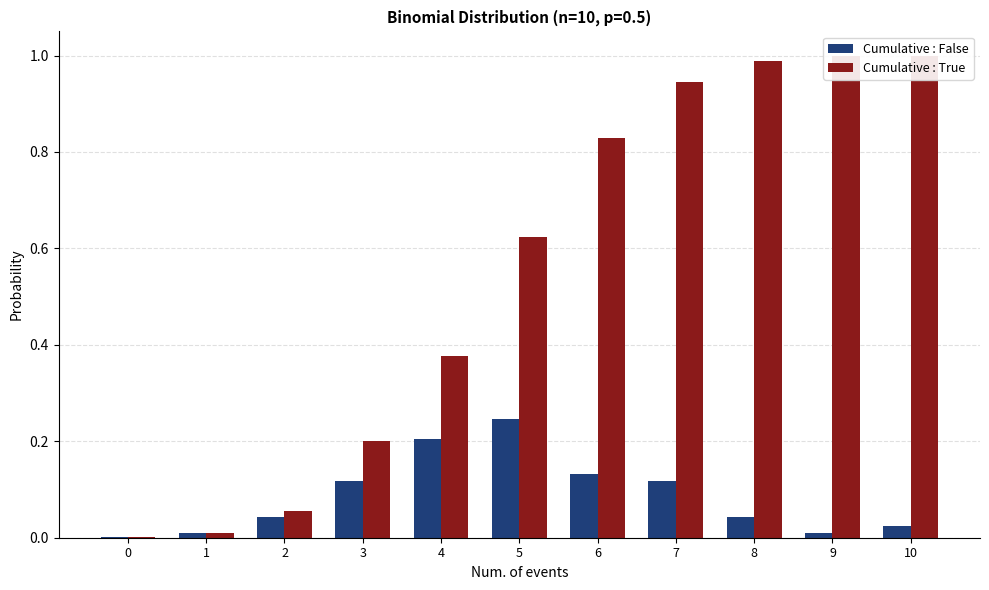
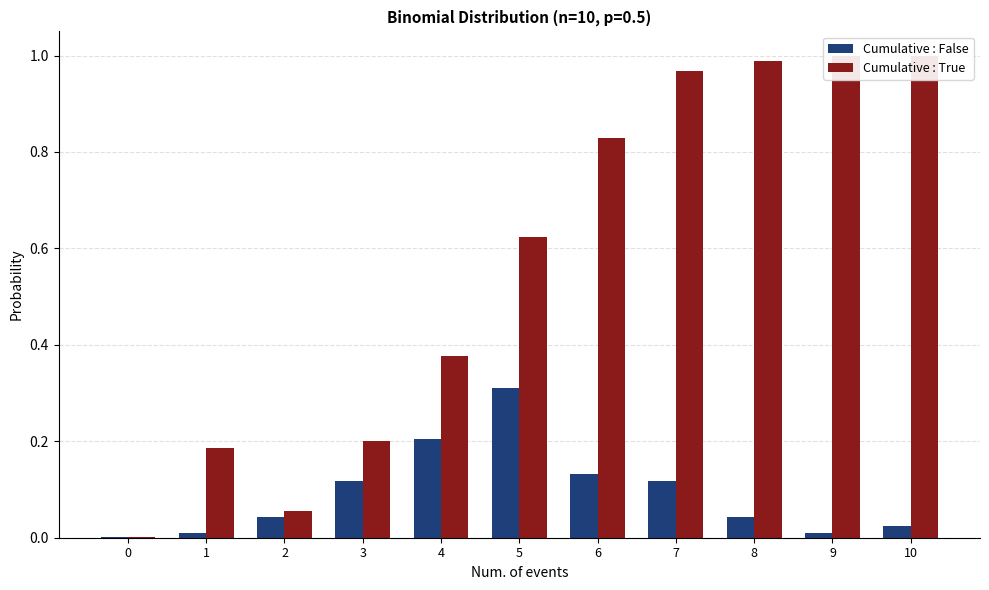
  {
    "Cumulative : False": {
      "1": 0.01,
      "2": 0.04,
      "3": 0.12,
      "4": 0.21,
-     "5": 0.25,
+     "5": 0.31,
      "6": 0.13,
      "7": 0.12,
      "8": 0.04,
      "9": 0.01,
      "10": 0.03
    },
    "Cumulative : True": {
-     "1": 0.01,
+     "1": 0.19,
      "2": 0.05,
      "3": 0.20,
      "4": 0.38,
      "5": 0.62,
      "6": 0.83,
-     "7": 0.95,
+     "7": 0.97,
      "8": 0.99
    }
  }
